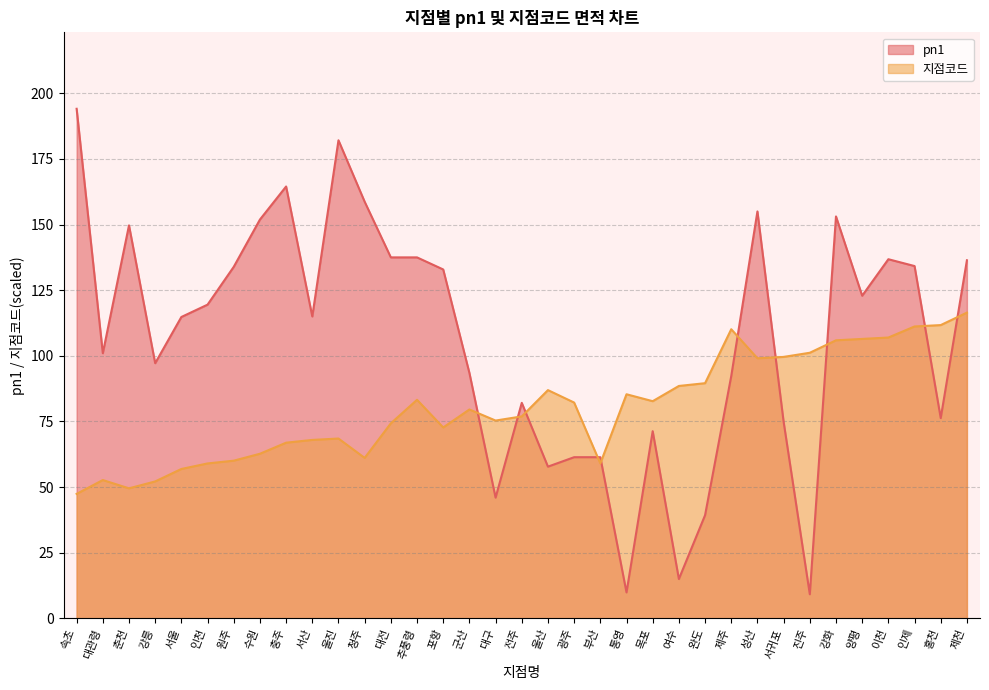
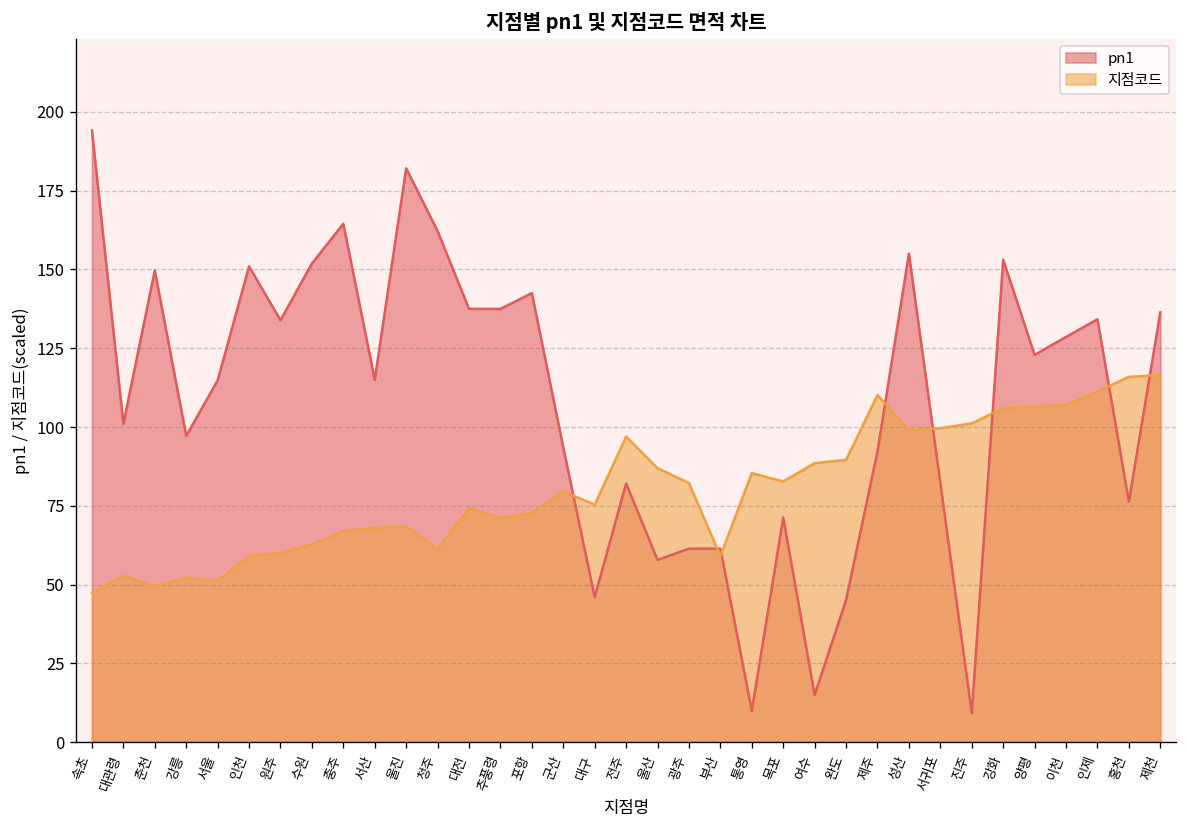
  {
    "pn1": {
      "속초": 194,
      "대관령": 101,
      "춘천": 150,
      "강릉": 97,
      "서울": 115,
-     "인천": 120,
+     "인천": 151,
      "원주": 134,
      "수원": 152,
      "충주": 165,
      "서산": 115,
      "울진": 182,
-     "청주": 159,
+     "청주": 162,
      "대전": 138,
      "추풍령": 138,
-     "포항": 133,
+     "포항": 143,
      "군산": 94,
      "대구": 46,
      "전주": 82,
      "울산": 58,
      "광주": 61,
      "부산": 61,
      "통영": 10,
      "목포": 71,
      "여수": 15,
-     "완도": 39,
+     "완도": 45,
      "제주": 92,
      "성산": 155,
-     "서귀포": 75,
+     "서귀포": 82,
      "진주": 9,
      "강화": 153,
      "양평": 123,
-     "이천": 137,
+     "이천": 129,
      "인제": 134,
      "홍천": 76,
      "제천": 136
    },
    "지점코드": {
      "속초": 47,
      "대관령": 53,
      "춘천": 50,
      "강릉": 52,
-     "서울": 57,
+     "서울": 51,
      "인천": 59,
      "원주": 60,
      "수원": 63,
      "충주": 67,
      "서산": 68,
      "울진": 69,
      "청주": 61,
      "대전": 74,
-     "추풍령": 83,
+     "추풍령": 71,
      "포항": 73,
      "군산": 80,
      "대구": 75,
-     "전주": 77,
+     "전주": 97,
      "울산": 87,
      "광주": 82,
      "부산": 59,
      "통영": 85,
      "목포": 83,
      "여수": 89,
      "완도": 90,
      "제주": 110,
      "성산": 99,
      "서귀포": 100,
      "진주": 101,
      "강화": 106,
      "양평": 106,
      "이천": 107,
      "인제": 111,
-     "홍천": 112,
+     "홍천": 116,
      "제천": 116
    }
  }
